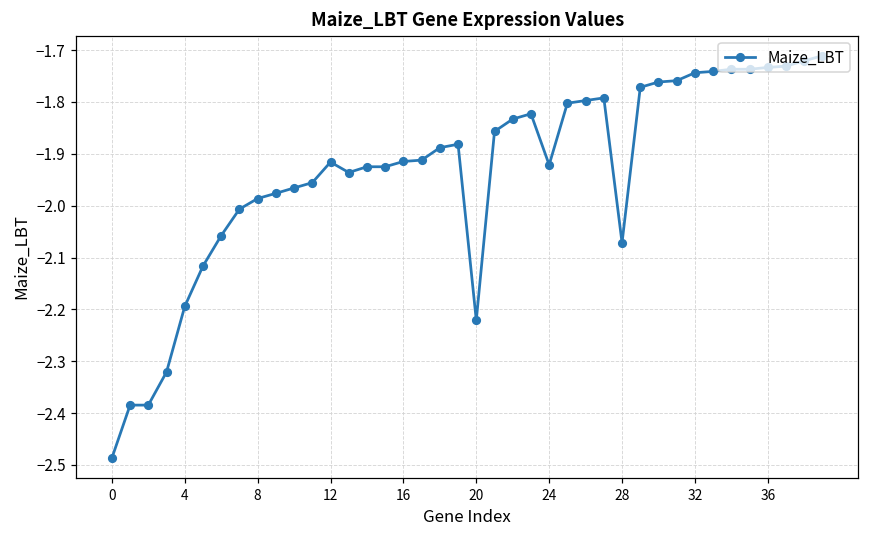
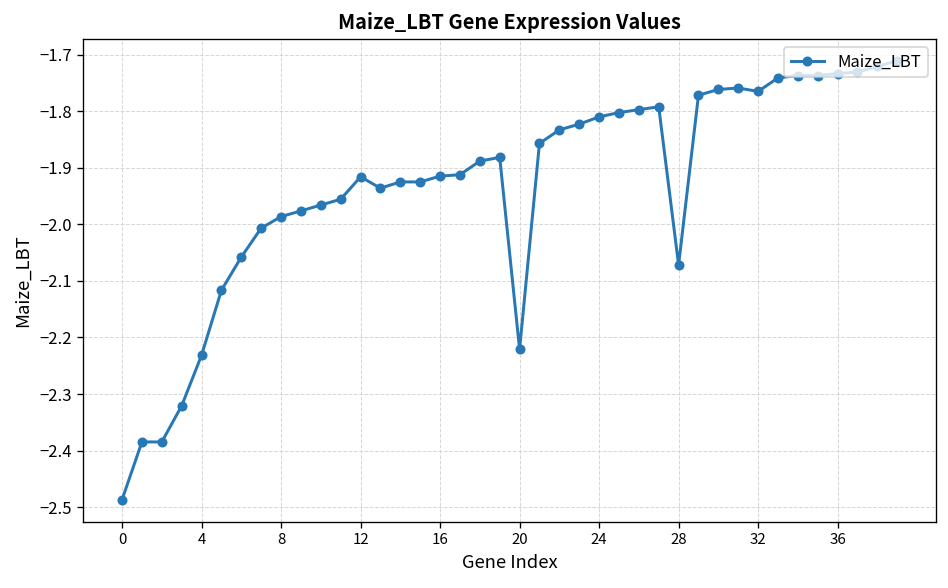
  {
    "0": -2.49,
-   "4": -2.19,
+   "4": -2.23,
    "8": -1.99,
    "12": -1.92,
    "16": -1.91,
    "20": -2.22,
-   "24": -1.92,
+   "24": -1.81,
    "28": -2.07,
-   "32": -1.74
+   "32": -1.76
  }
